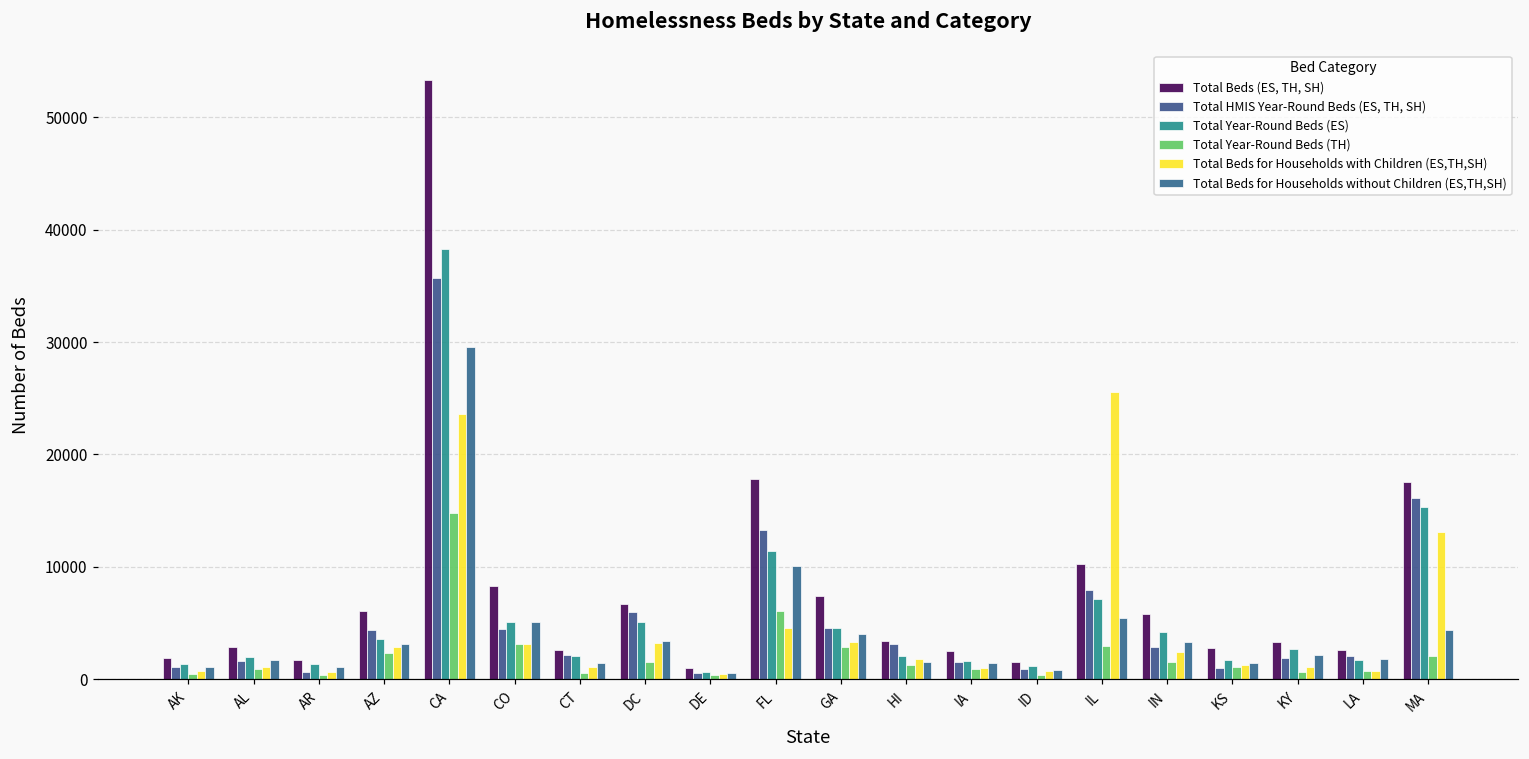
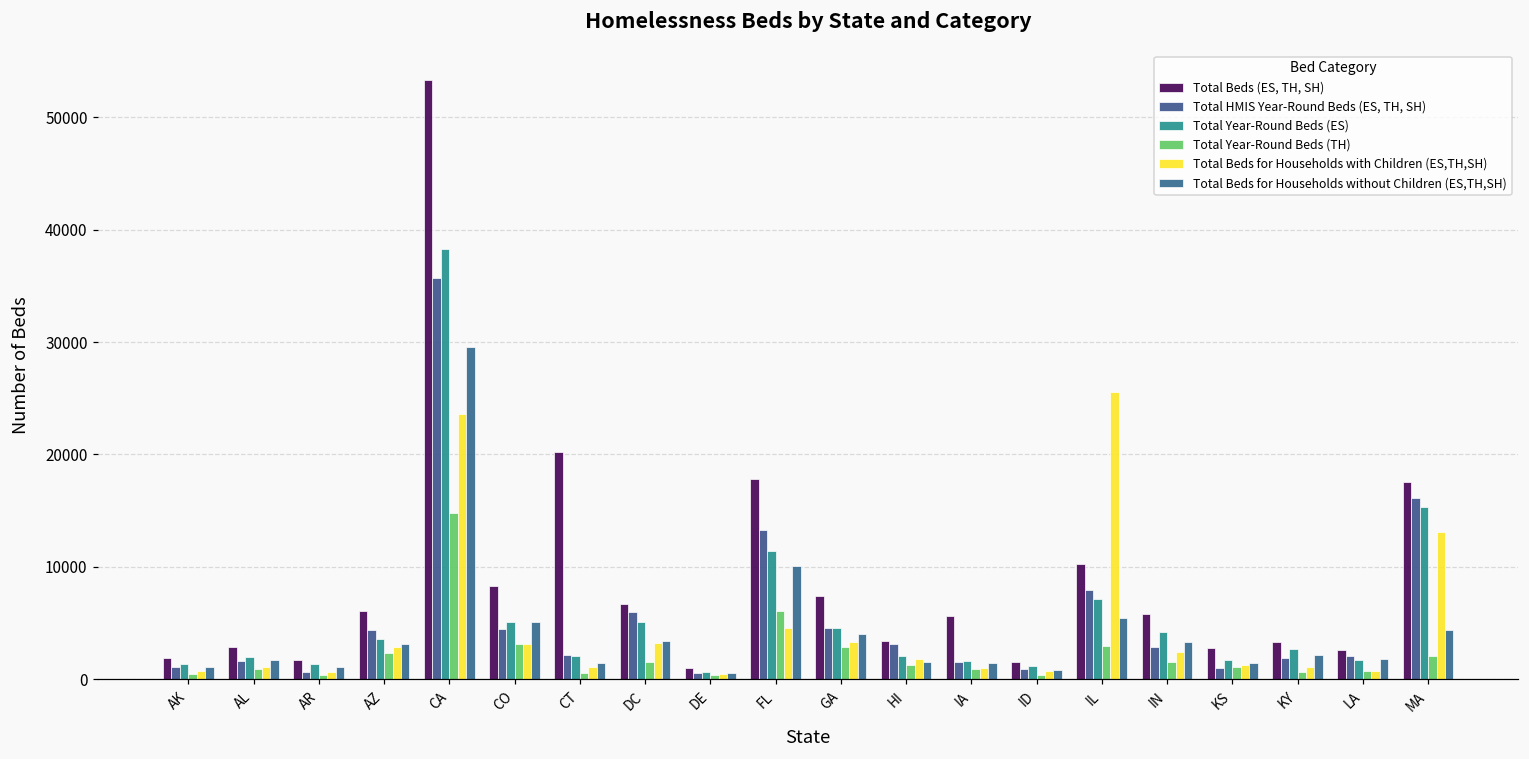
  {
    "Total Beds (ES, TH, SH)": {
      "AK": 1900,
      "AL": 2900,
      "AR": 1700,
      "AZ": 6100,
      "CA": 53300,
      "CO": 8300,
-     "CT": 2600,
+     "CT": 20200,
      "DC": 6700,
      "DE": 1000,
      "FL": 17800,
      "GA": 7400,
      "HI": 3400,
-     "IA": 2600,
+     "IA": 5700,
      "ID": 1600,
      "IL": 10200,
      "IN": 5800,
      "KS": 2800,
      "KY": 3300,
      "LA": 2600,
      "MA": 17500
    },
    "Total Year-Round Beds (TH)": {
      "AK": 500,
      "AL": 900,
      "AR": 400,
      "AZ": 2400,
      "CA": 14800,
      "CO": 3100,
      "CT": 500,
      "DC": 1600,
      "DE": 400,
      "FL": 6100,
      "GA": 2900,
      "HI": 1300,
      "IA": 900,
      "ID": 400,
      "IL": 3000,
      "IN": 1500,
      "KS": 1100,
      "KY": 700,
      "LA": 700,
      "MA": 2100
    },
    "Total Beds for Households with Children (ES,TH,SH)": {
      "AK": 700,
      "AL": 1100,
      "AR": 600,
      "AZ": 2900,
      "CA": 23600,
      "CO": 3100,
      "CT": 1100,
      "DC": 3300,
      "DE": 400,
      "FL": 4600,
      "GA": 3300,
      "HI": 1800,
      "IA": 1000,
      "ID": 700,
      "IL": 25500,
      "IN": 2400,
      "KS": 1300,
      "KY": 1100,
      "LA": 700,
      "MA": 13100
    }
  }
